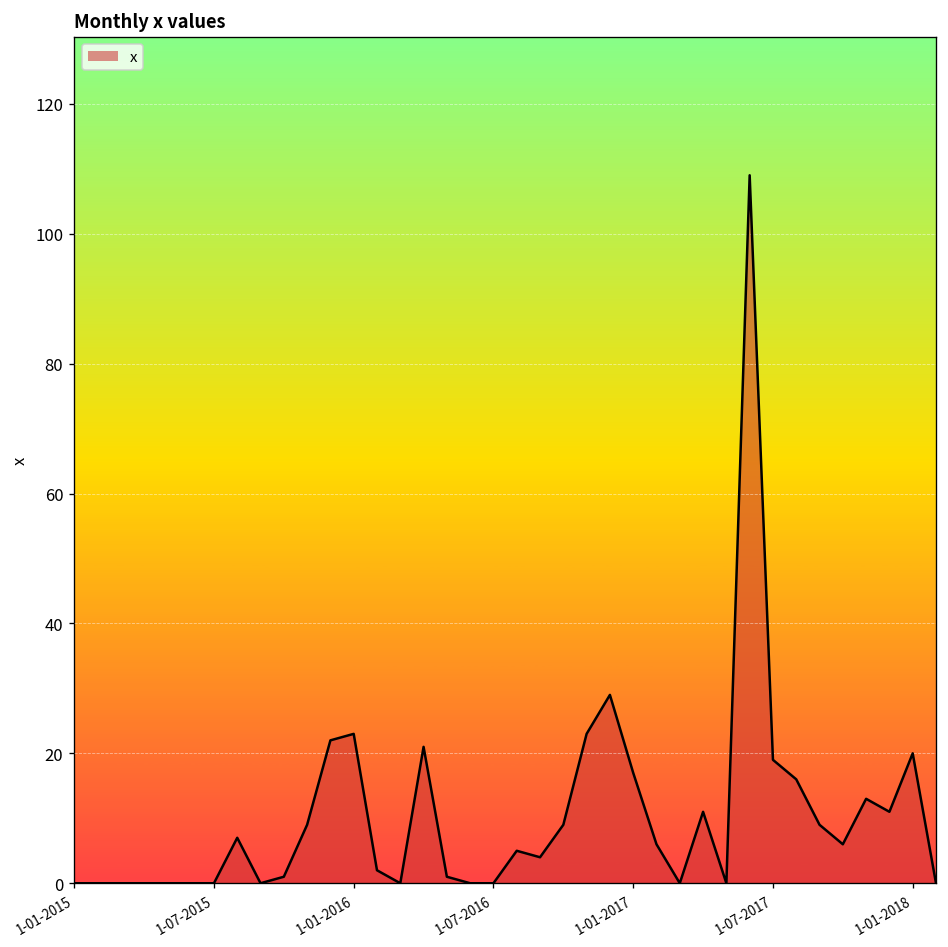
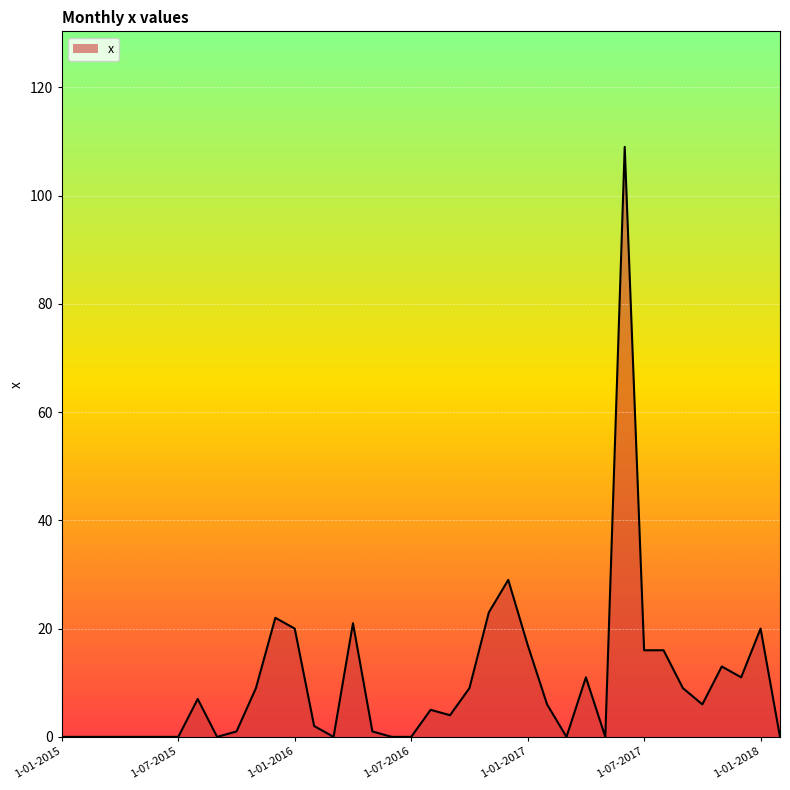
  {
    "1-01-2015": 0,
    "1-07-2015": 0,
-   "1-01-2016": 23,
+   "1-01-2016": 20,
    "1-07-2016": 0,
    "1-01-2017": 17,
-   "1-07-2017": 19,
+   "1-07-2017": 16,
    "1-01-2018": 20
  }
